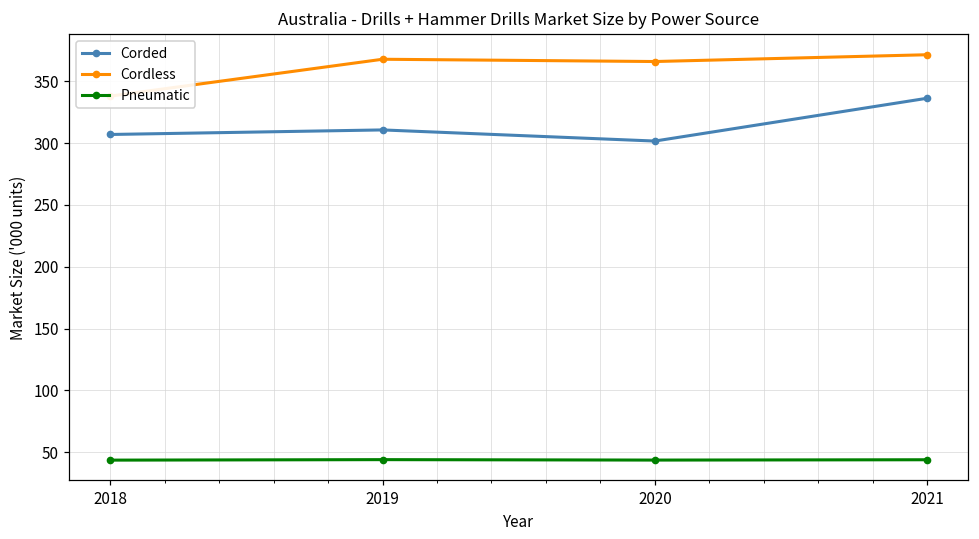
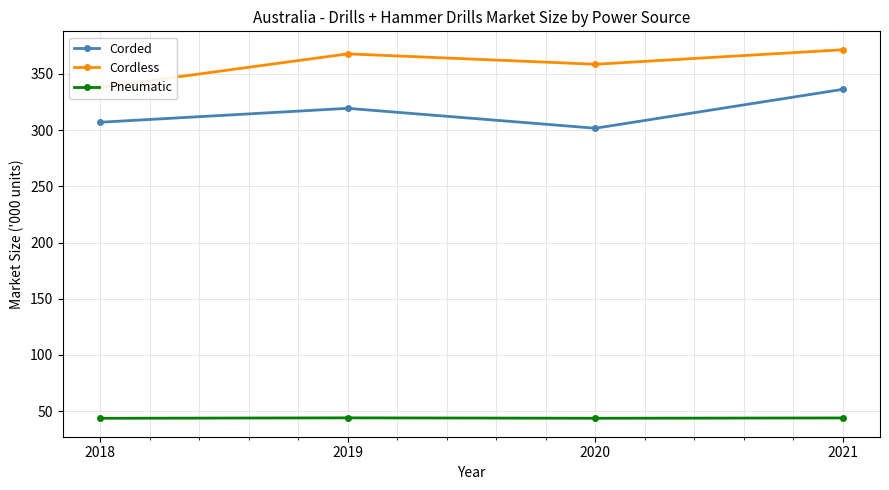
  {
    "Corded": {
      "2018": 307,
-     "2019": 311,
+     "2019": 319,
      "2020": 302,
      "2021": 336
    },
    "Cordless": {
      "2019": 368,
-     "2020": 366,
+     "2020": 359,
      "2021": 372
    },
    "Pneumatic": {
      "2018": 44,
      "2019": 44,
      "2020": 44,
      "2021": 44
    }
  }
